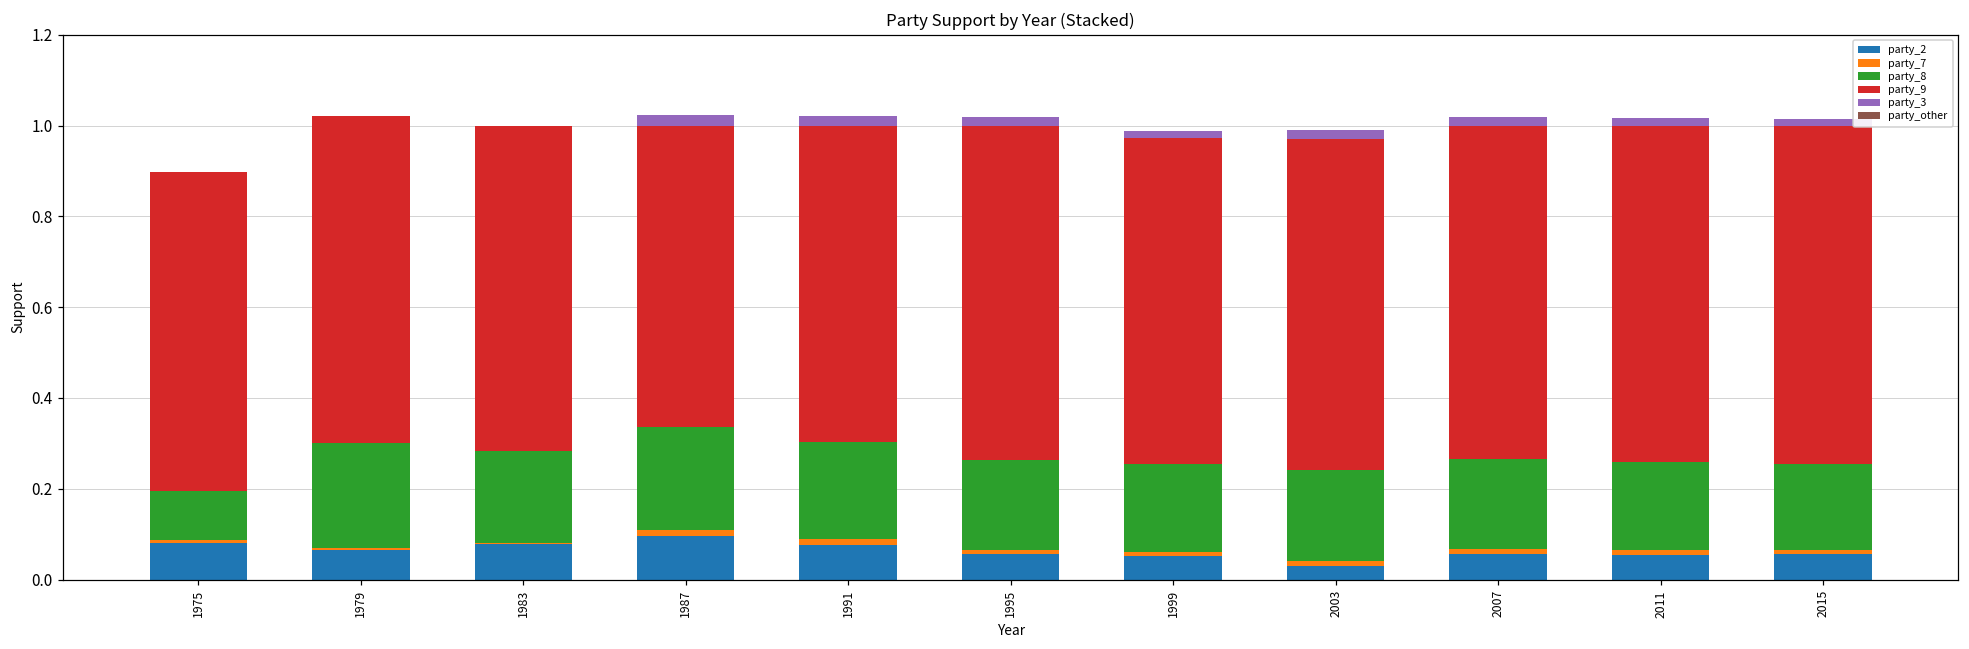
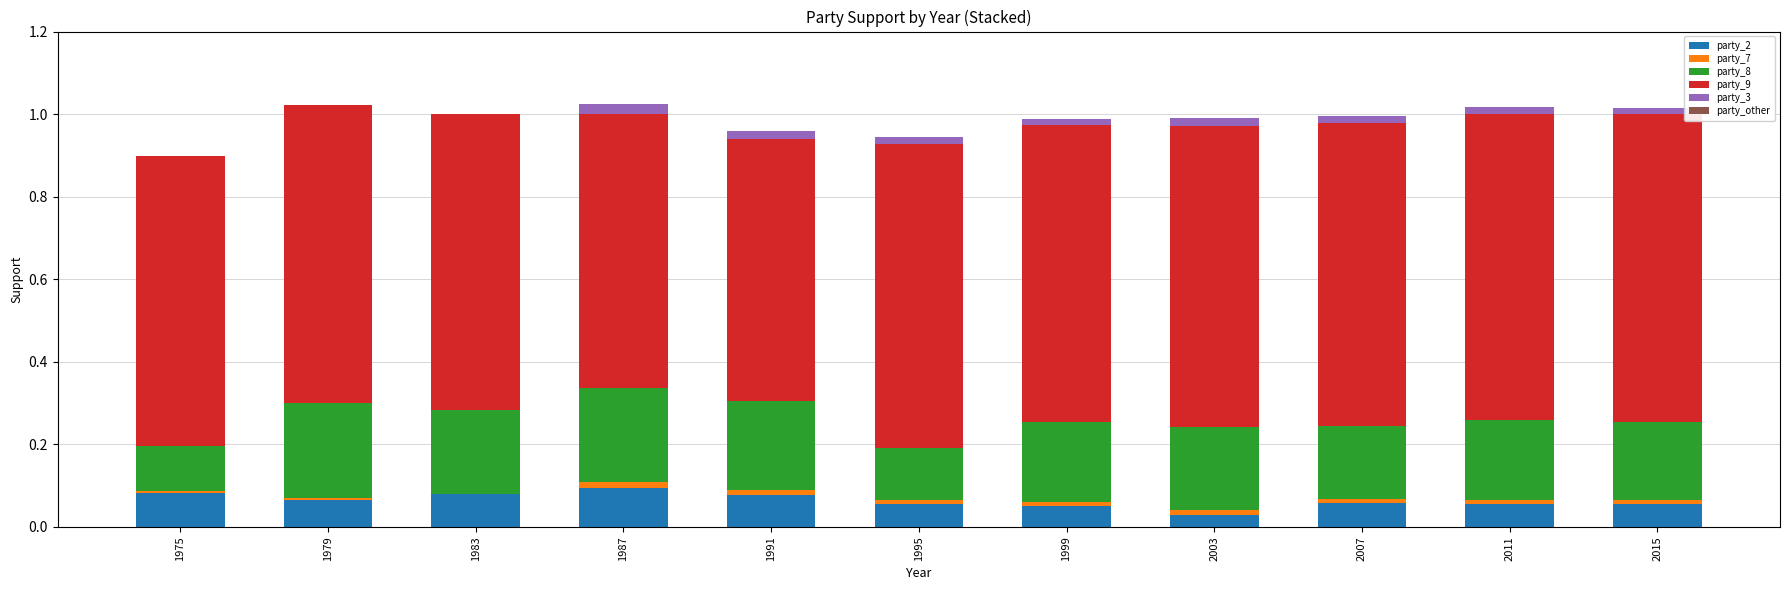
  {
    "party_2": {
      "1975": 0.08,
      "1979": 0.07,
      "1983": 0.08,
      "1987": 0.10,
      "1991": 0.08,
      "1995": 0.06,
      "1999": 0.05,
      "2003": 0.03,
      "2007": 0.06,
      "2011": 0.06,
      "2015": 0.06
    },
    "party_7": {
      "1987": 0.01,
      "1991": 0.01,
      "1995": 0.01,
      "1999": 0.01,
      "2003": 0.01,
      "2007": 0.01,
      "2011": 0.01,
      "2015": 0.01
    },
    "party_8": {
      "1975": 0.11,
      "1979": 0.23,
      "1983": 0.20,
      "1987": 0.23,
      "1991": 0.21,
-     "1995": 0.20,
+     "1995": 0.13,
      "1999": 0.20,
      "2003": 0.20,
-     "2007": 0.20,
+     "2007": 0.18,
      "2011": 0.20,
      "2015": 0.19
    },
    "party_9": {
      "1975": 0.70,
      "1979": 0.72,
      "1983": 0.72,
      "1987": 0.66,
-     "1991": 0.70,
+     "1991": 0.64,
      "1995": 0.74,
      "1999": 0.72,
      "2003": 0.73,
      "2007": 0.73,
      "2011": 0.74,
      "2015": 0.75
    },
    "party_other": {
      "1975": 0.00,
      "1979": 0.00,
      "1983": 0.00
    }
  }
